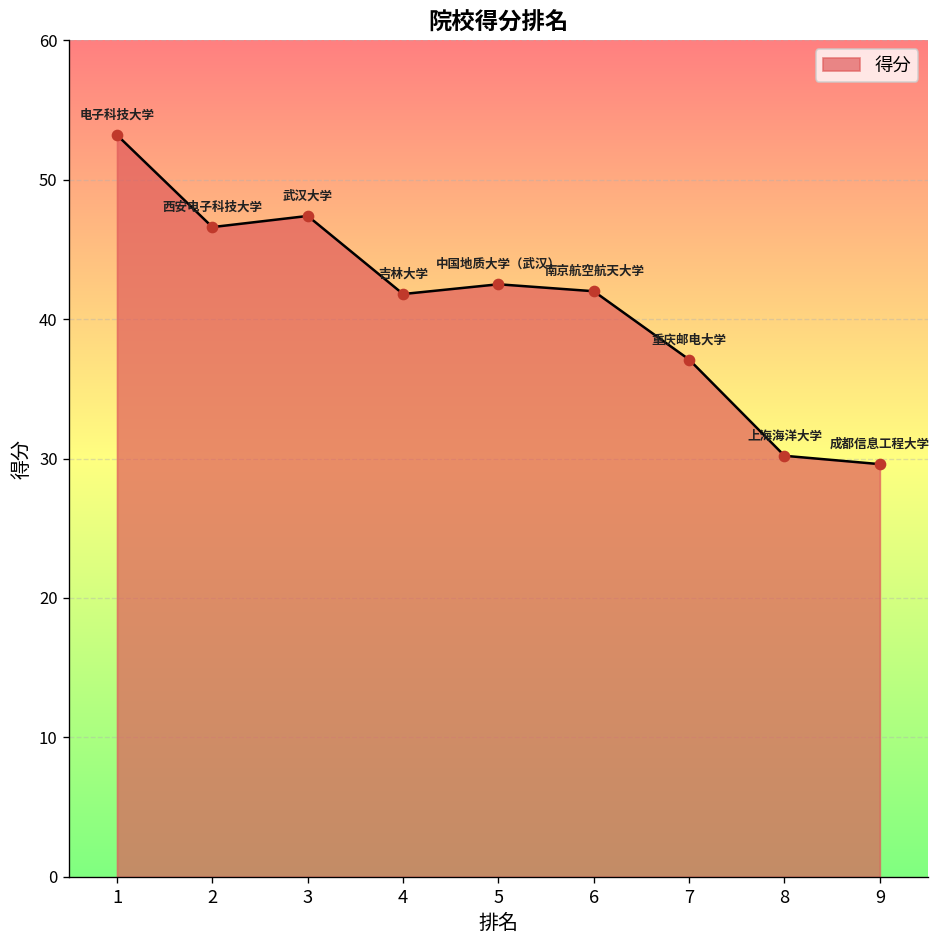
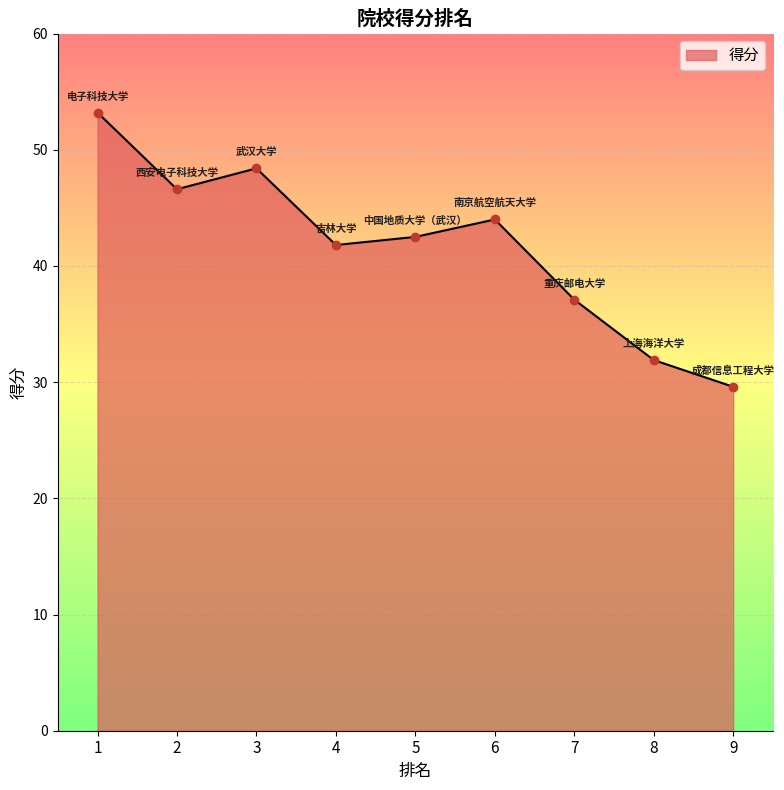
  {
    "得分": {
-     "3": 47.4,
-     "6": 42,
-     "8": 30.2
+     "3": 48.4,
+     "6": 44,
+     "8": 31.9
    }
  }
